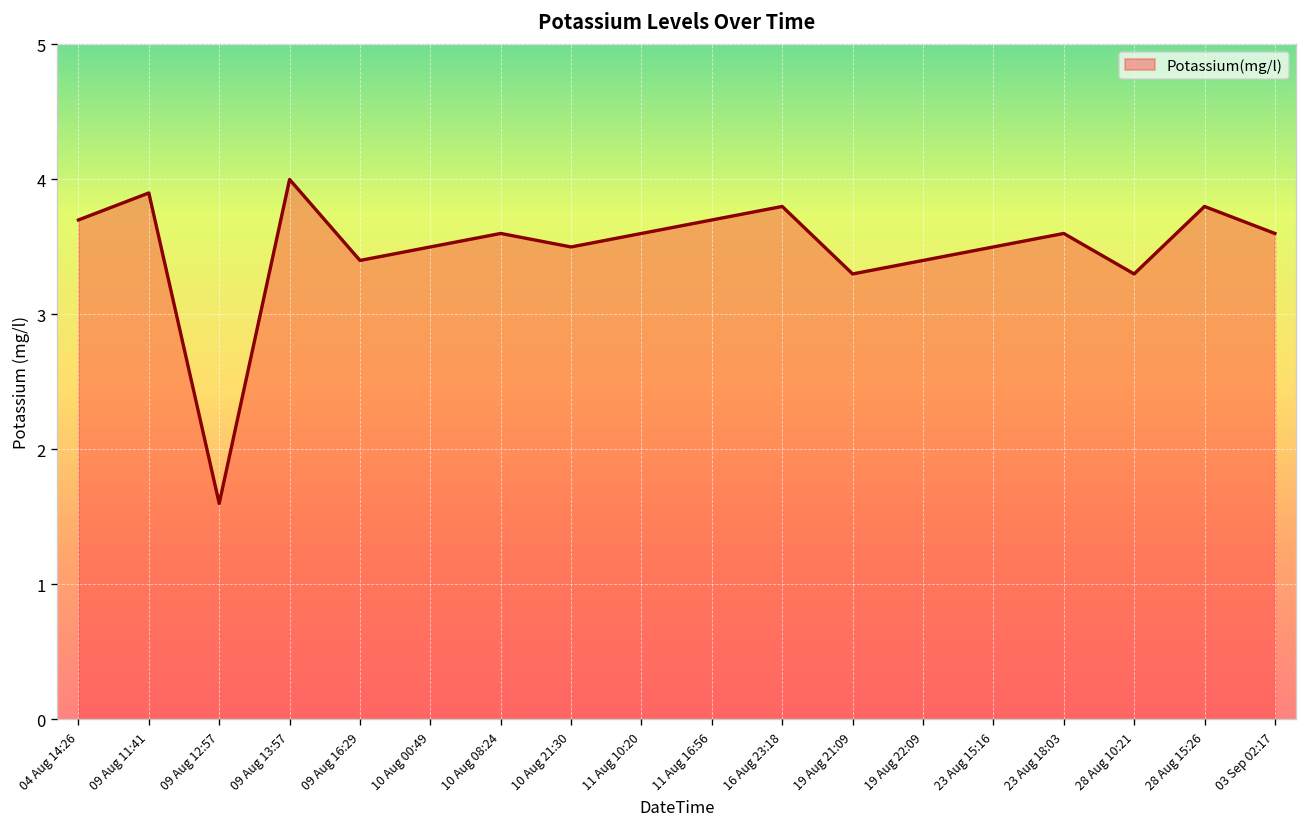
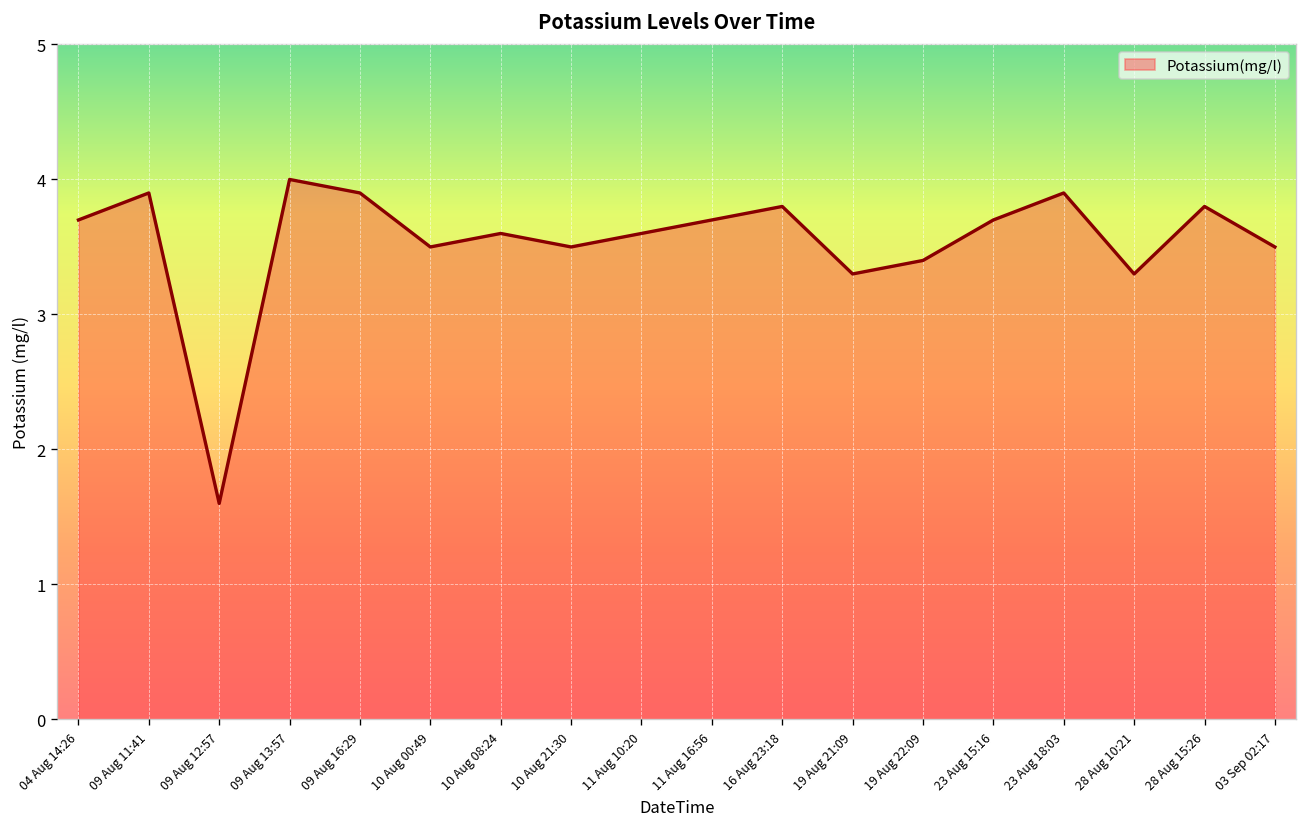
  {
    "04 Aug 14:26": 3.7,
    "09 Aug 11:41": 3.9,
    "09 Aug 12:57": 1.6,
    "09 Aug 13:57": 4.0,
-   "09 Aug 16:29": 3.4,
+   "09 Aug 16:29": 3.9,
    "10 Aug 00:49": 3.5,
    "10 Aug 08:24": 3.6,
    "10 Aug 21:30": 3.5,
    "11 Aug 10:20": 3.6,
    "11 Aug 16:56": 3.7,
    "16 Aug 23:18": 3.8,
    "19 Aug 21:09": 3.3,
    "19 Aug 22:09": 3.4,
-   "23 Aug 15:16": 3.5,
-   "23 Aug 18:03": 3.6,
+   "23 Aug 15:16": 3.7,
+   "23 Aug 18:03": 3.9,
    "28 Aug 10:21": 3.3,
    "28 Aug 15:26": 3.8,
-   "03 Sep 02:17": 3.6
+   "03 Sep 02:17": 3.5
  }
